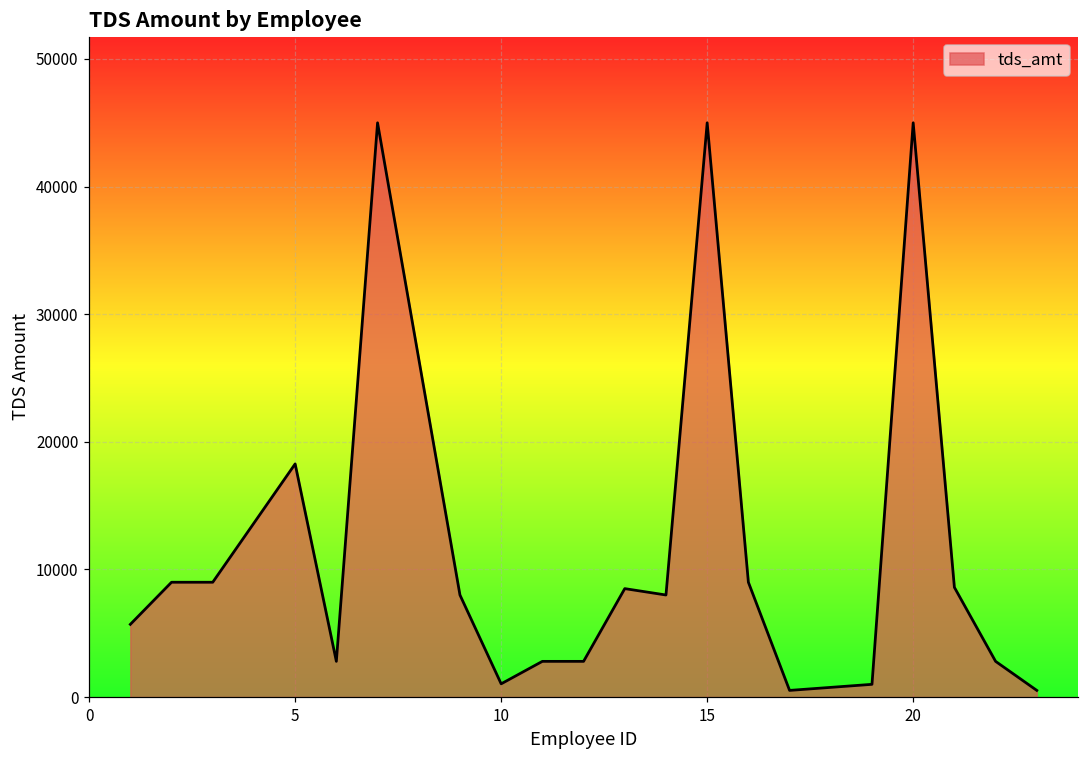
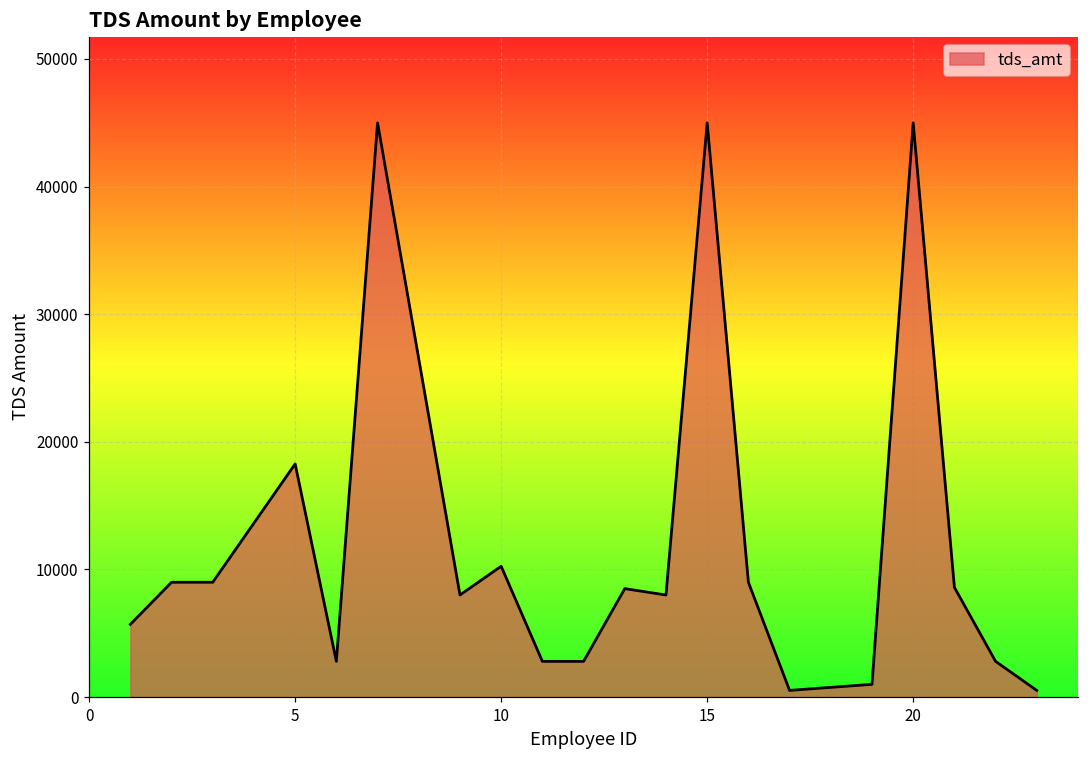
  {
    "5": 18300,
-   "10": 1000,
+   "10": 10300,
    "15": 45000,
    "20": 45000
  }
